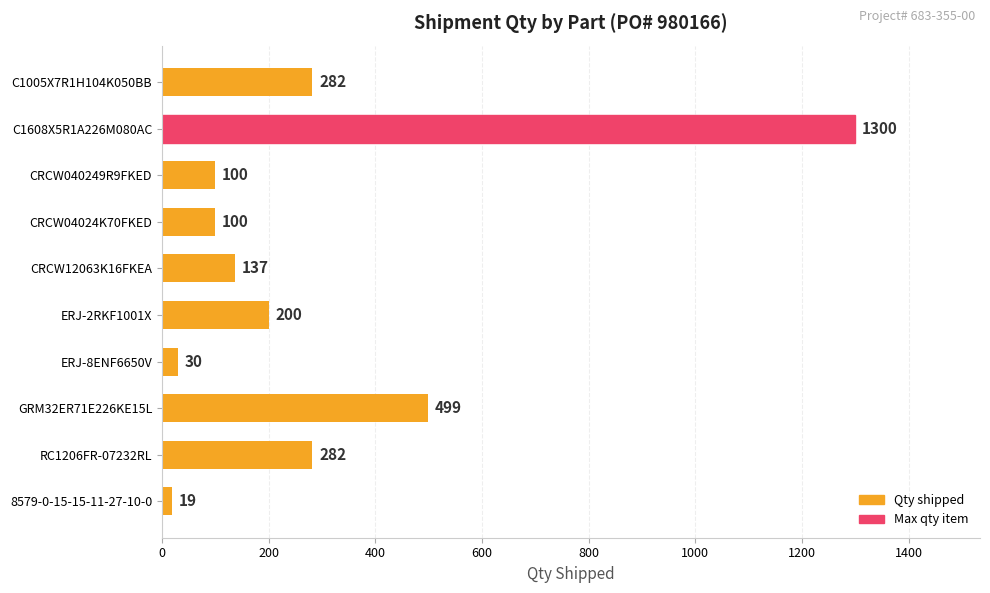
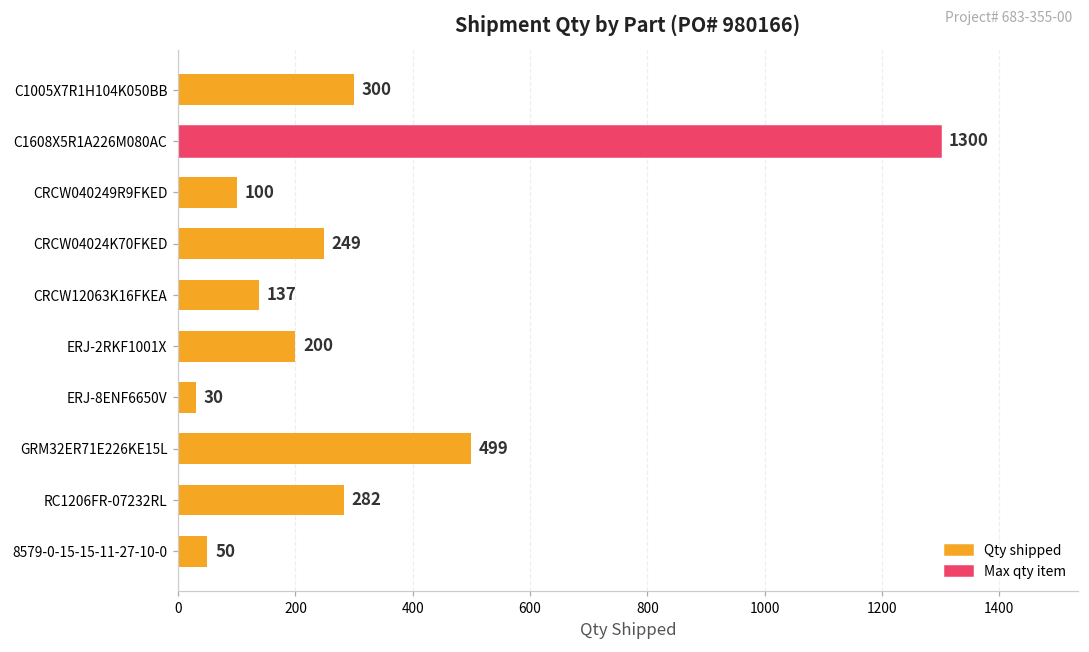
  {
-   "C1005X7R1H104K050BB": 282,
+   "C1005X7R1H104K050BB": 300,
    "C1608X5R1A226M080AC": 1300,
    "CRCW040249R9FKED": 100,
-   "CRCW04024K70FKED": 100,
+   "CRCW04024K70FKED": 249,
    "CRCW12063K16FKEA": 137,
    "ERJ-2RKF1001X": 200,
    "ERJ-8ENF6650V": 30,
    "GRM32ER71E226KE15L": 499,
    "RC1206FR-07232RL": 282,
-   "8579-0-15-15-11-27-10-0": 19
+   "8579-0-15-15-11-27-10-0": 50
  }
